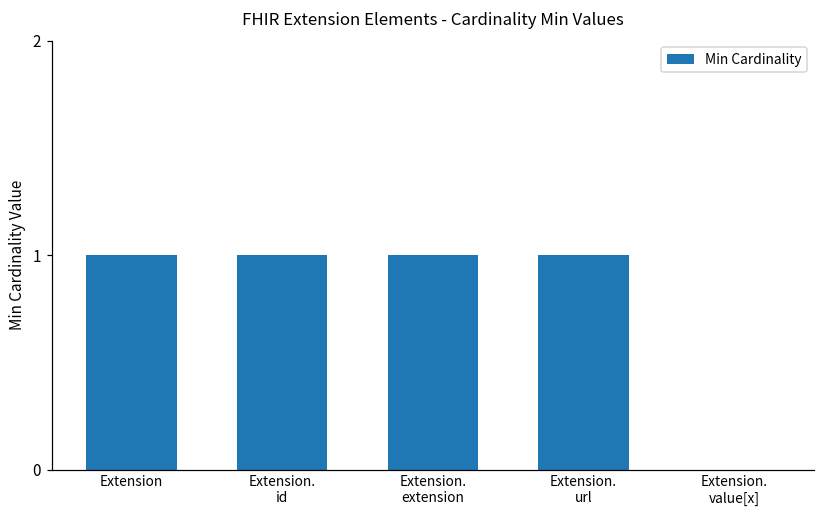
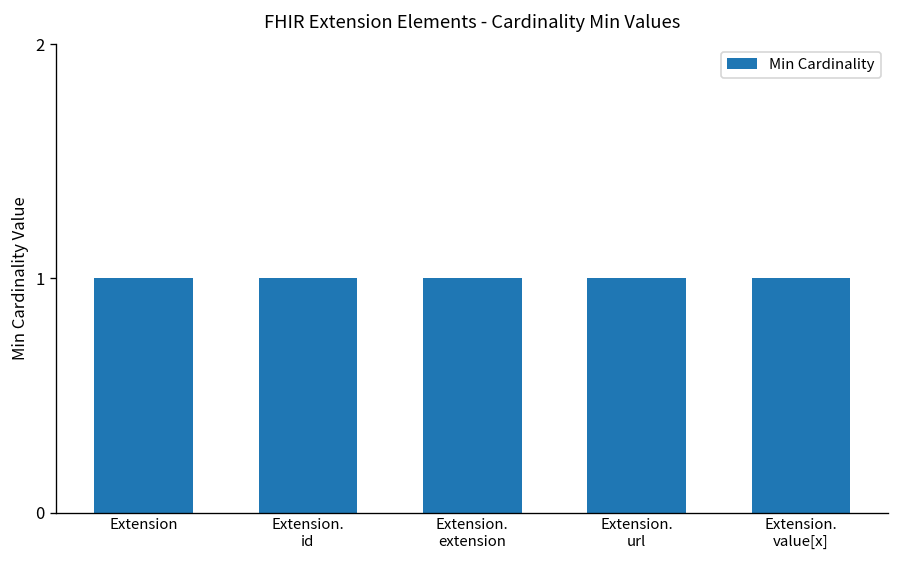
  {
    "Extension": 1,
    "Extension. id": 1,
    "Extension. extension": 1,
    "Extension. url": 1,
-   "Extension. value[x]": 0
+   "Extension. value[x]": 1
  }
